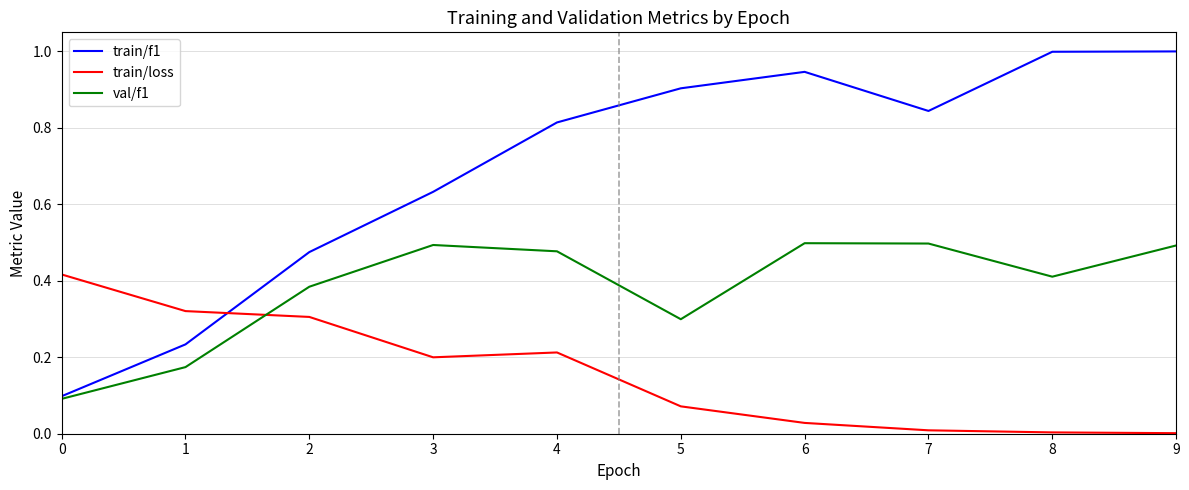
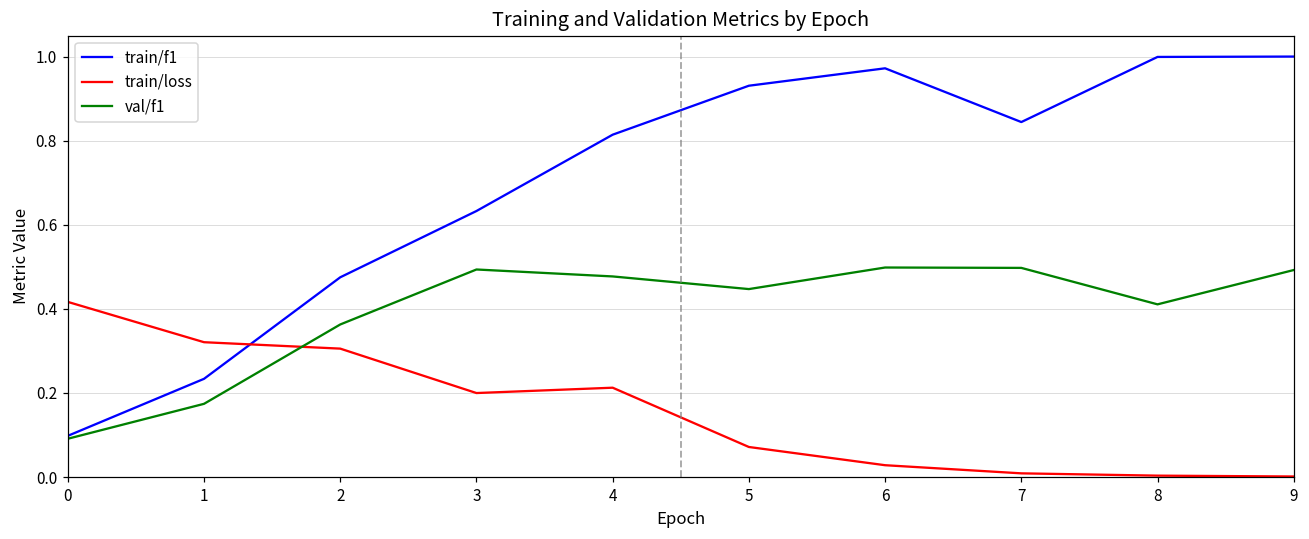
  {
    "train/f1": {
      "0": 0.10,
      "1": 0.23,
      "2": 0.48,
      "3": 0.63,
      "4": 0.81,
-     "5": 0.90,
-     "6": 0.95,
+     "5": 0.93,
+     "6": 0.97,
      "7": 0.84,
      "8": 1.00,
      "9": 1.00
    },
    "train/loss": {
      "0": 0.42,
      "1": 0.32,
      "2": 0.31,
      "3": 0.20,
      "4": 0.21,
      "5": 0.07,
      "6": 0.03,
      "7": 0.01,
      "8": 0.00,
      "9": 0.00
    },
    "val/f1": {
      "0": 0.09,
      "1": 0.17,
-     "2": 0.38,
+     "2": 0.36,
      "3": 0.49,
      "4": 0.48,
-     "5": 0.30,
+     "5": 0.45,
      "6": 0.50,
      "7": 0.50,
      "8": 0.41,
      "9": 0.49
    }
  }
